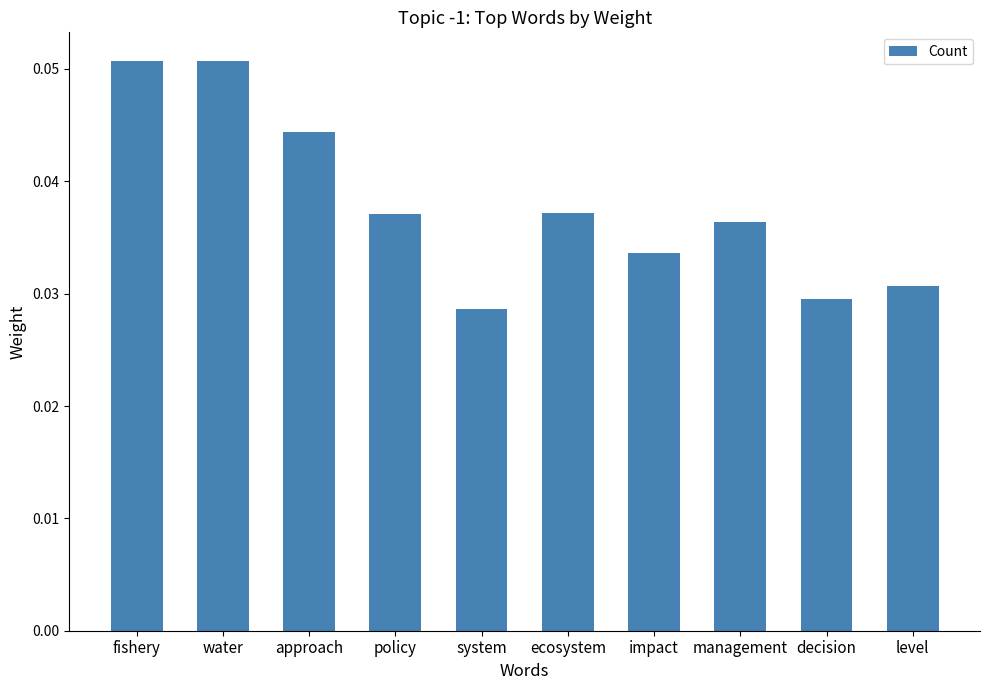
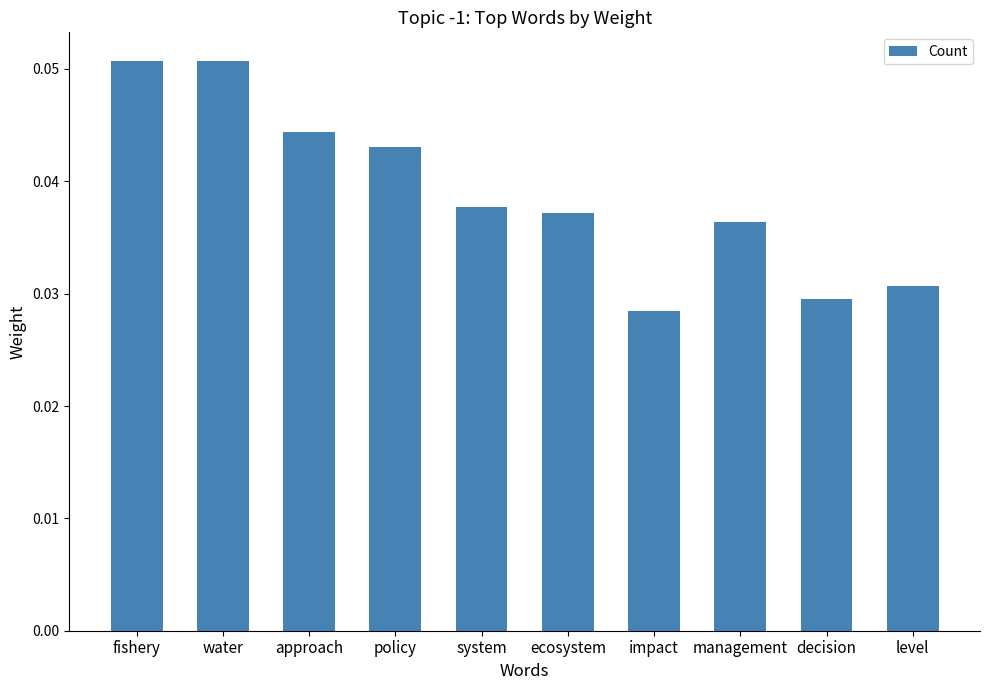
  {
    "fishery": 0.0507,
    "water": 0.0507,
    "approach": 0.0444,
-   "policy": 0.0371,
-   "system": 0.0286,
+   "policy": 0.0431,
+   "system": 0.0378,
    "ecosystem": 0.0372,
-   "impact": 0.0336,
+   "impact": 0.0285,
    "management": 0.0364,
    "decision": 0.0295,
    "level": 0.0307
  }
